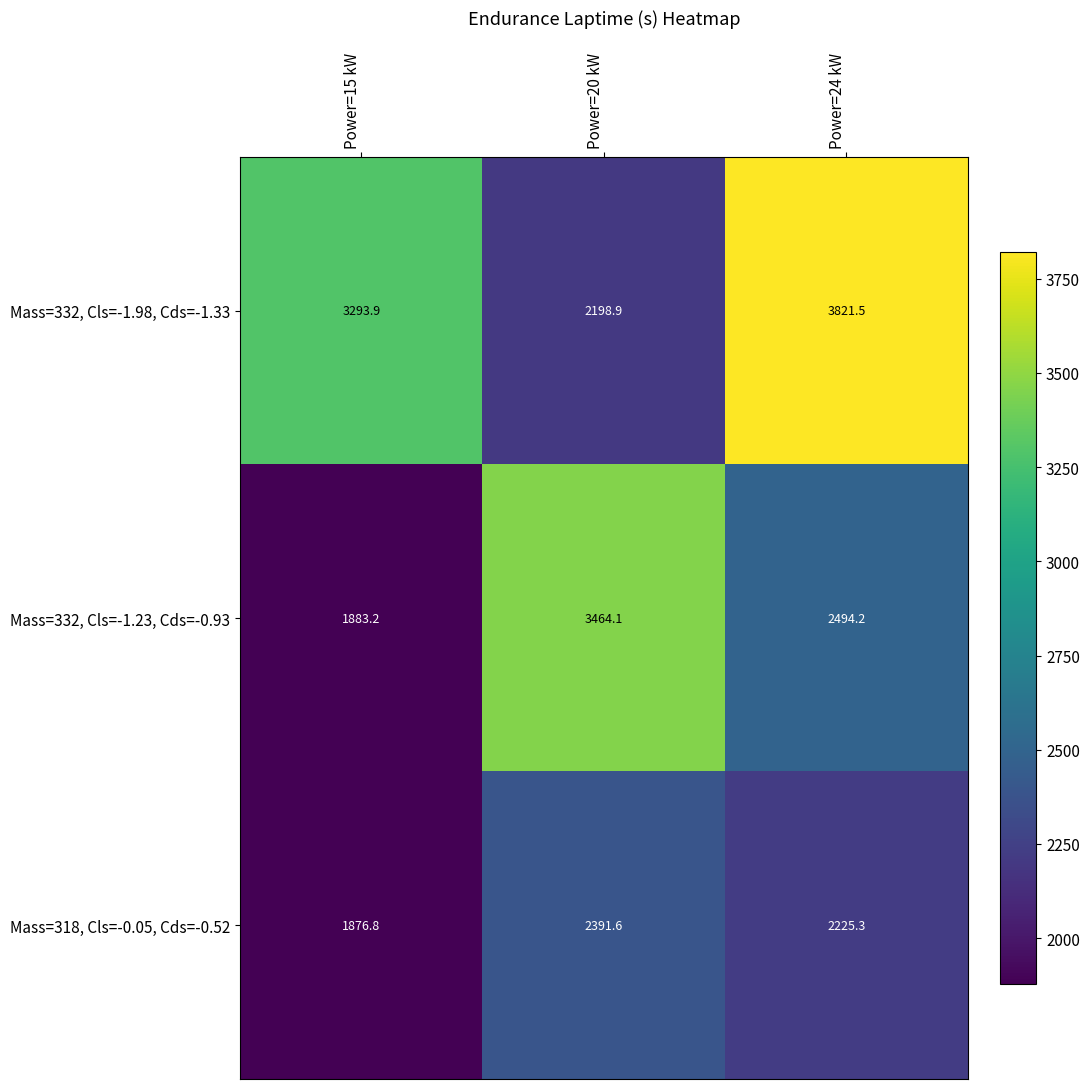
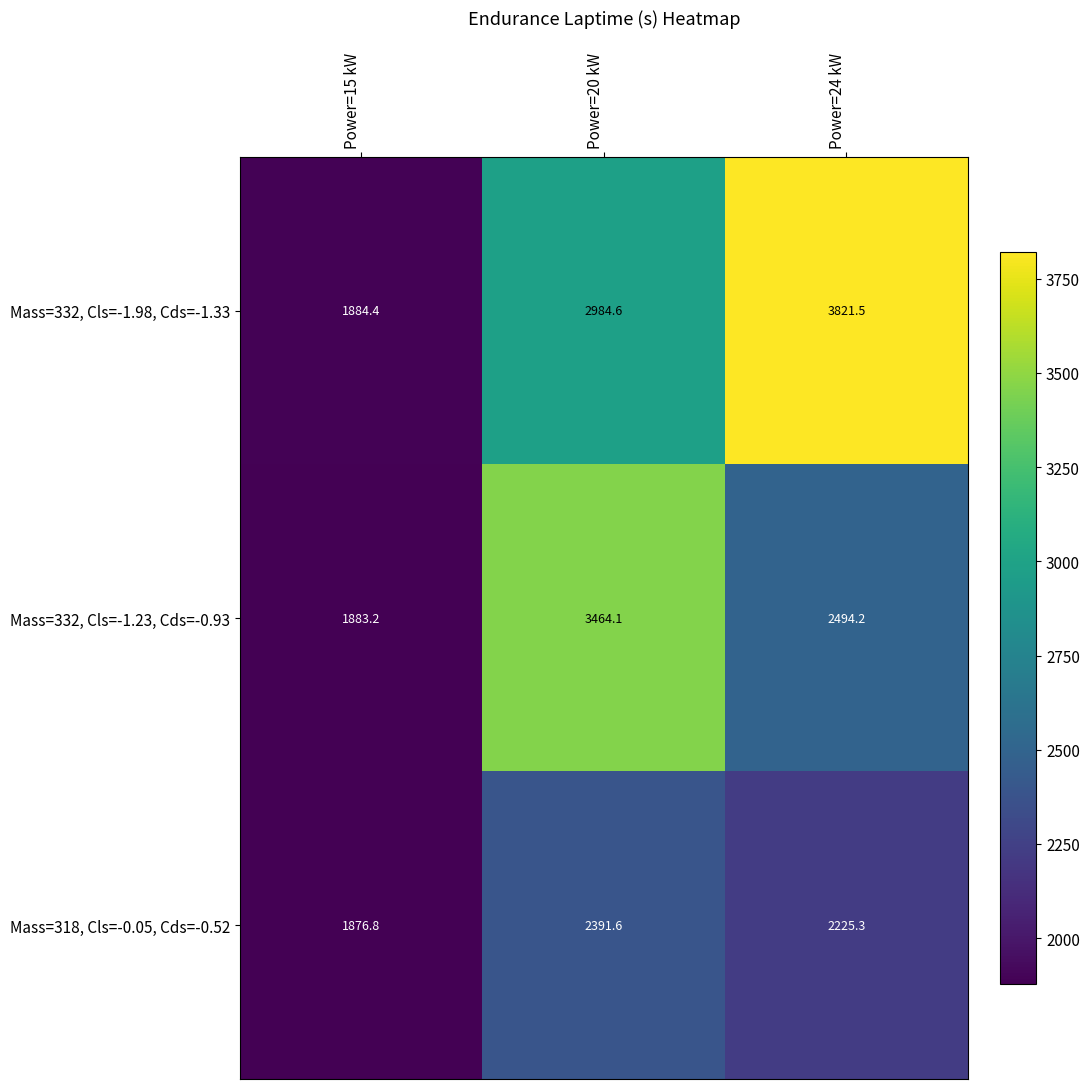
  {
    "Mass=332, Cls=-1.98, Cds=-1.33": {
-     "Power=15 kW": 3293.9,
-     "Power=20 kW": 2198.9,
+     "Power=15 kW": 1884.4,
+     "Power=20 kW": 2984.6,
      "Power=24 kW": 3821.5
    },
    "Mass=332, Cls=-1.23, Cds=-0.93": {
      "Power=15 kW": 1883.2,
      "Power=20 kW": 3464.1,
      "Power=24 kW": 2494.2
    },
    "Mass=318, Cls=-0.05, Cds=-0.52": {
      "Power=15 kW": 1876.8,
      "Power=20 kW": 2391.6,
      "Power=24 kW": 2225.3
    }
  }
